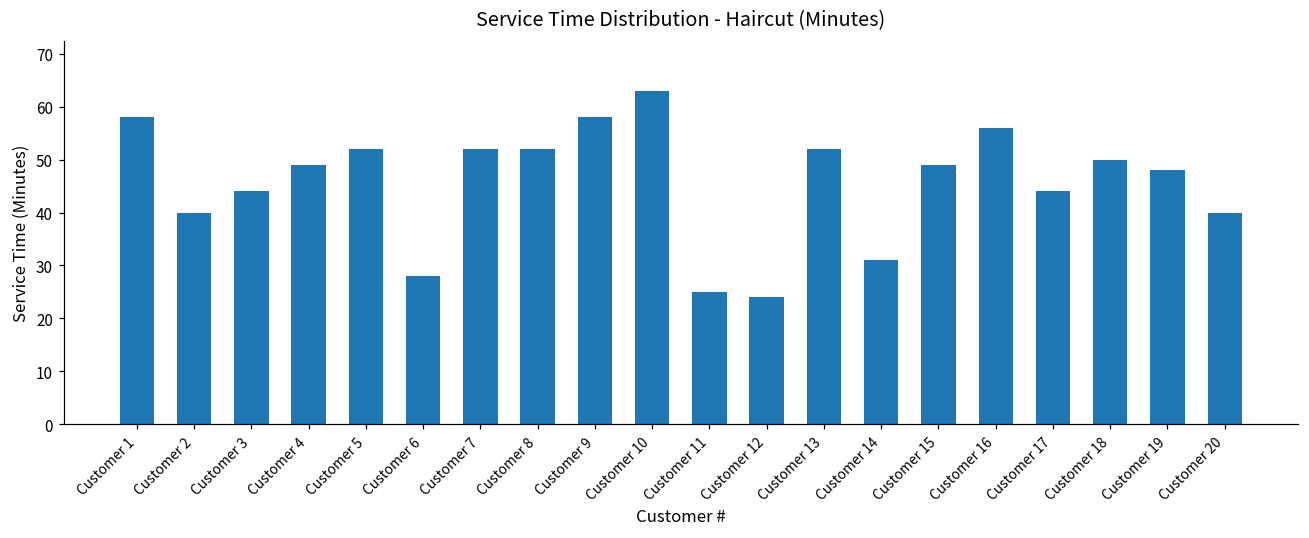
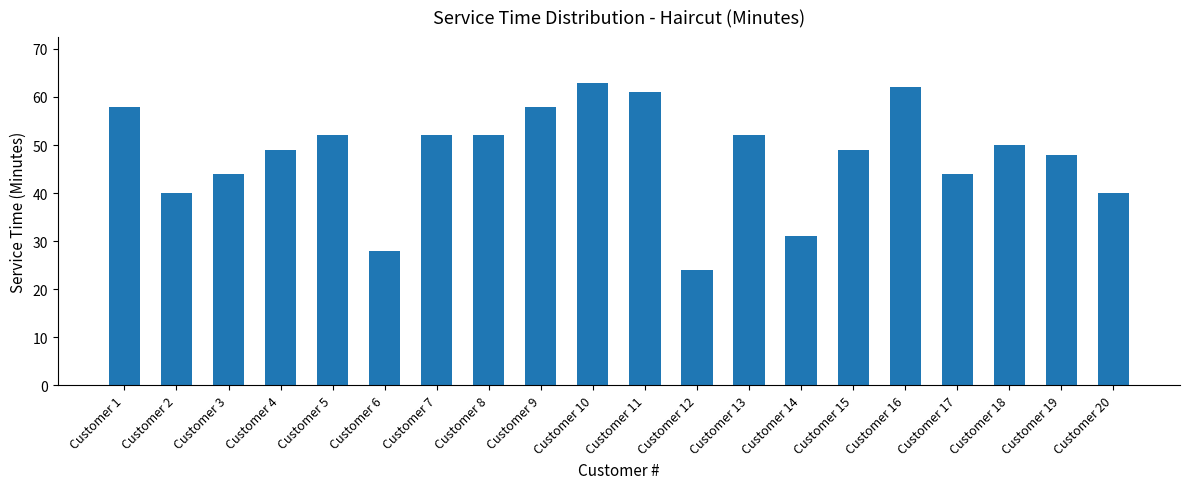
  {
    "Customer 1": 58,
    "Customer 2": 40,
    "Customer 3": 44,
    "Customer 4": 49,
    "Customer 5": 52,
    "Customer 6": 28,
    "Customer 7": 52,
    "Customer 8": 52,
    "Customer 9": 58,
    "Customer 10": 63,
-   "Customer 11": 25,
+   "Customer 11": 61,
    "Customer 12": 24,
    "Customer 13": 52,
    "Customer 14": 31,
    "Customer 15": 49,
-   "Customer 16": 56,
+   "Customer 16": 62,
    "Customer 17": 44,
    "Customer 18": 50,
    "Customer 19": 48,
    "Customer 20": 40
  }
